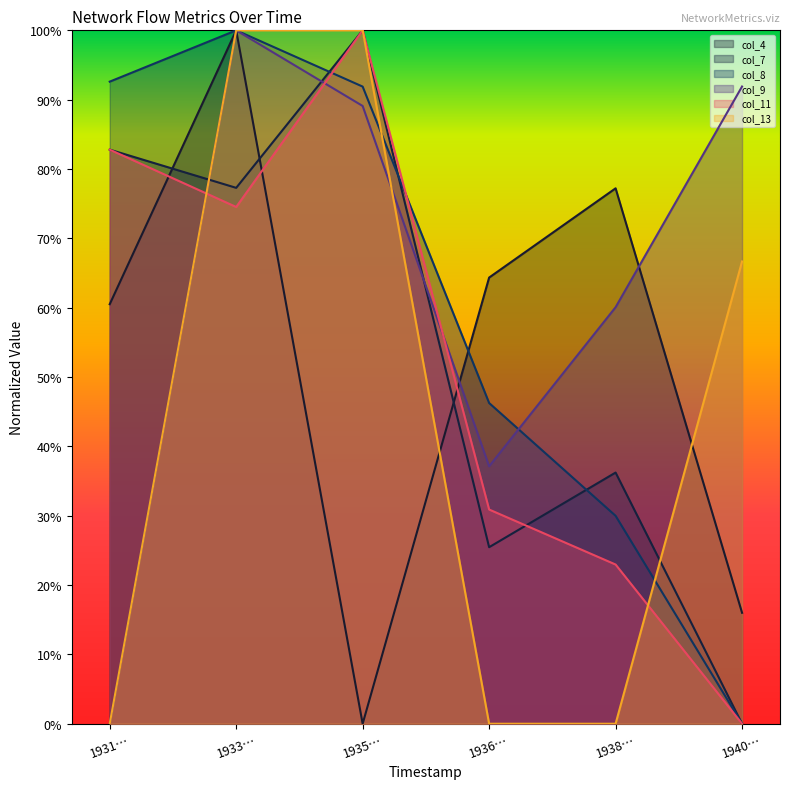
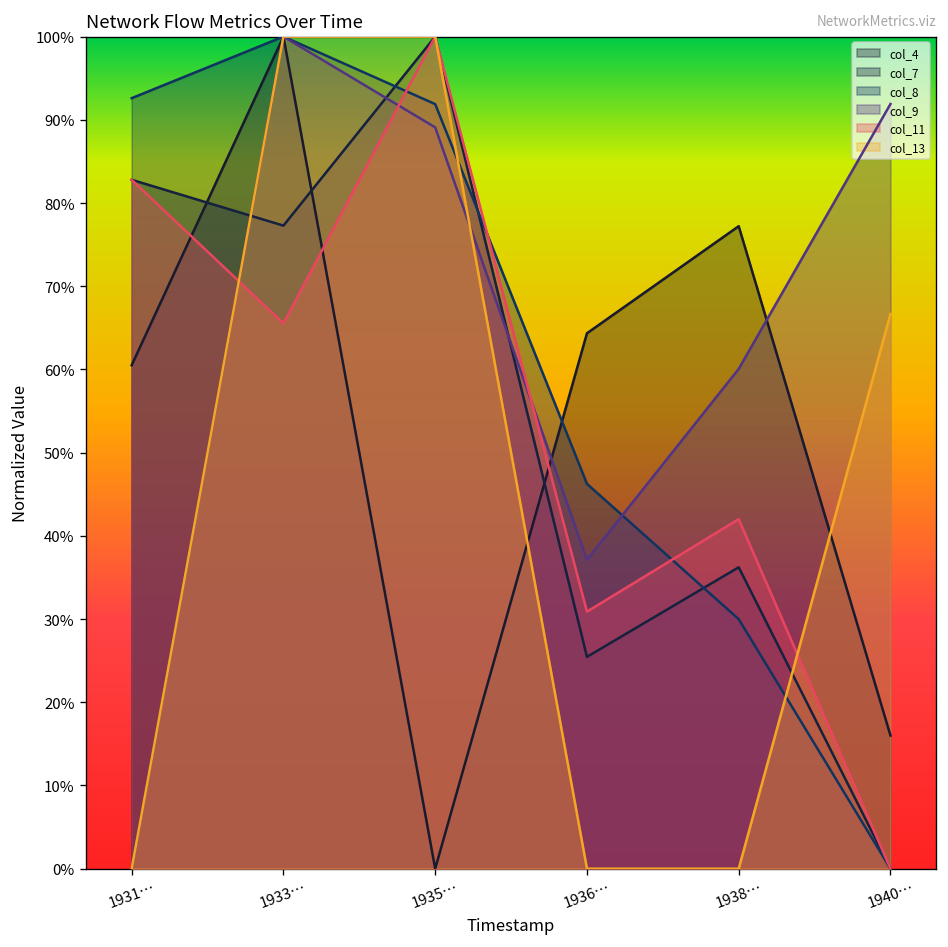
  {
    "col_11": {
-     "1933…": "75%",
+     "1933…": "66%",
      "1936…": "31%",
-     "1938…": "23%"
+     "1938…": "42%"
    },
    "col_13": {
      "1936…": "0%",
      "1938…": "0%",
      "1940…": "67%"
    }
  }
